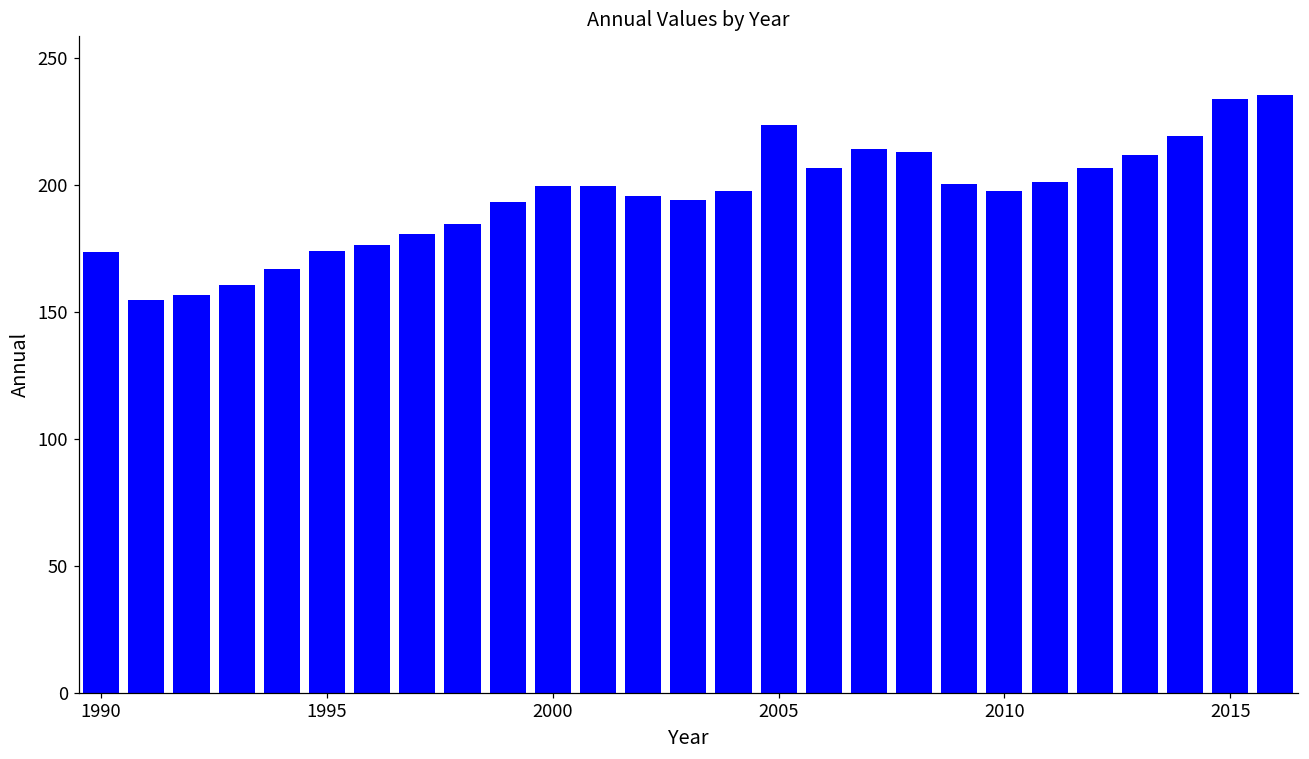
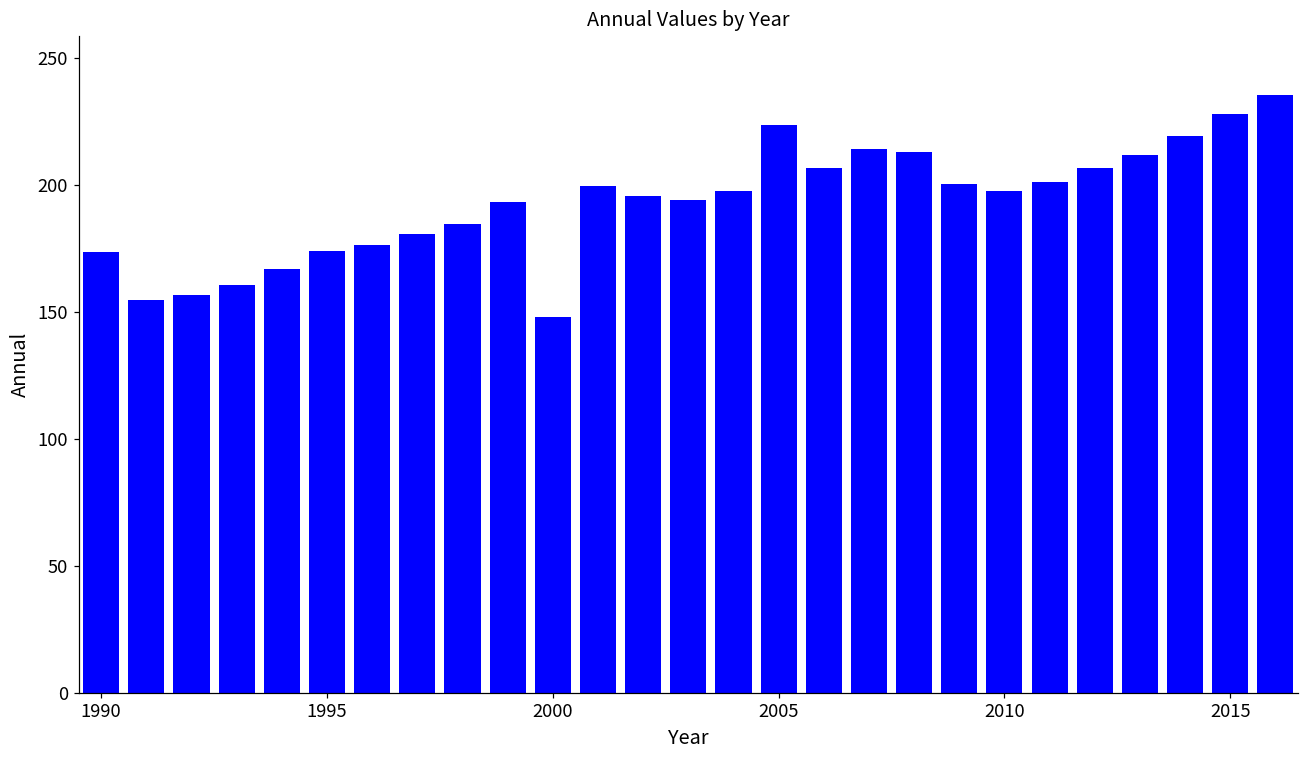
  {
    "1990": 173,
    "1995": 174,
-   "2000": 199,
+   "2000": 148,
    "2005": 224,
    "2010": 198,
-   "2015": 234
+   "2015": 228
  }
